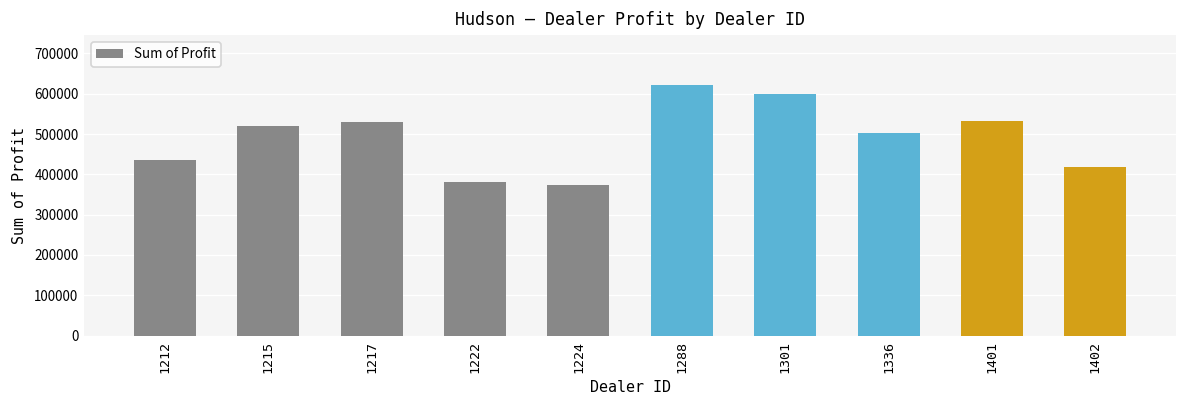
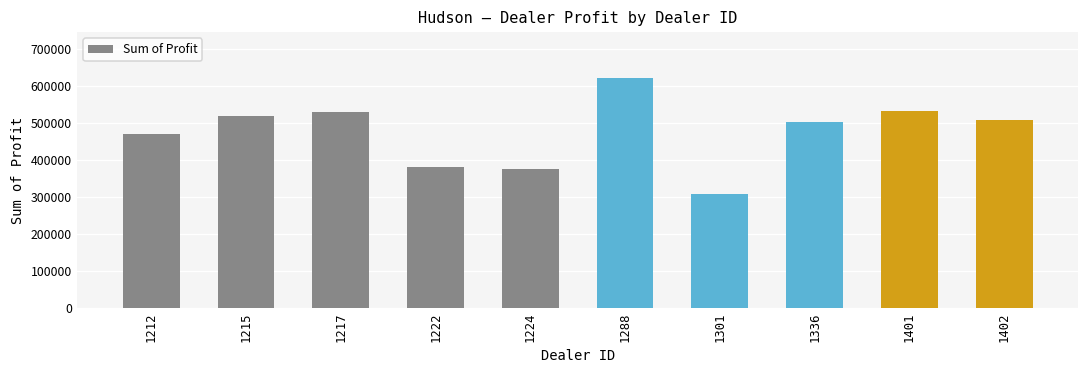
  {
-   "1212": 440000,
+   "1212": 470000,
    "1215": 520000,
    "1217": 530000,
    "1222": 380000,
    "1224": 370000,
    "1288": 620000,
-   "1301": 600000,
+   "1301": 310000,
    "1336": 500000,
    "1401": 530000,
-   "1402": 420000
+   "1402": 510000
  }
